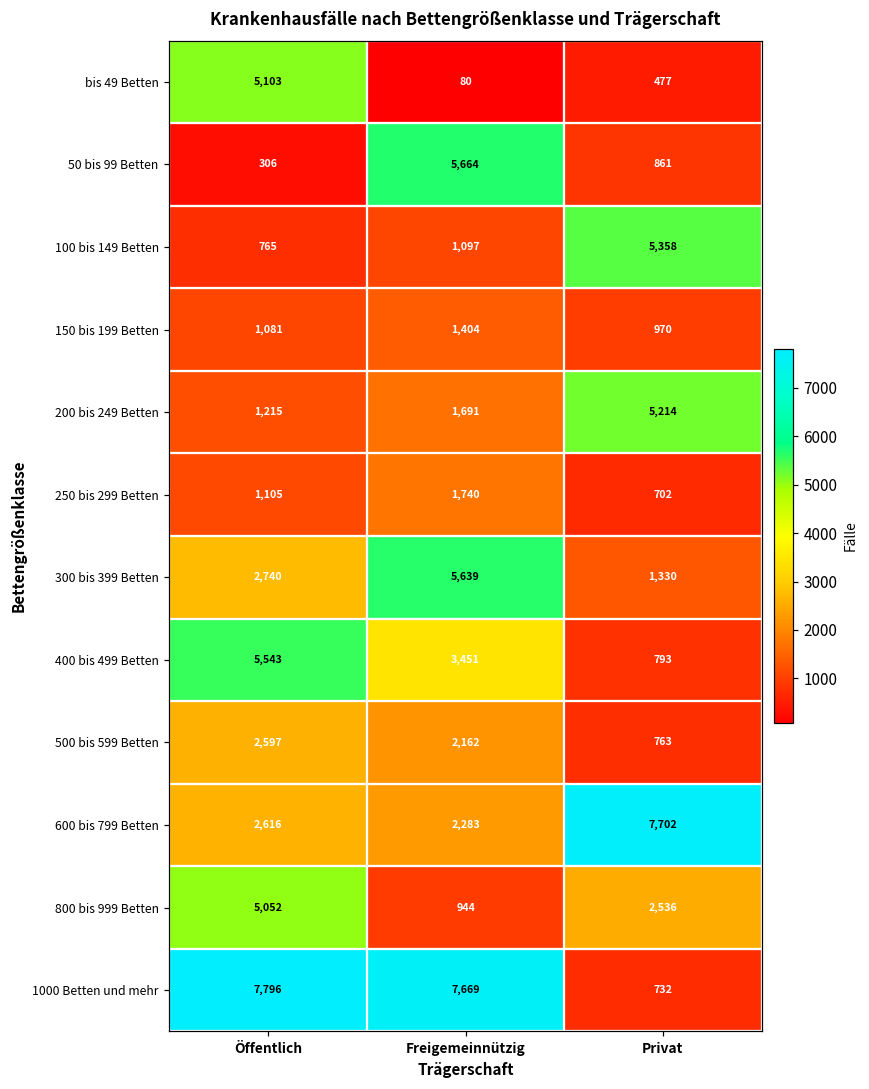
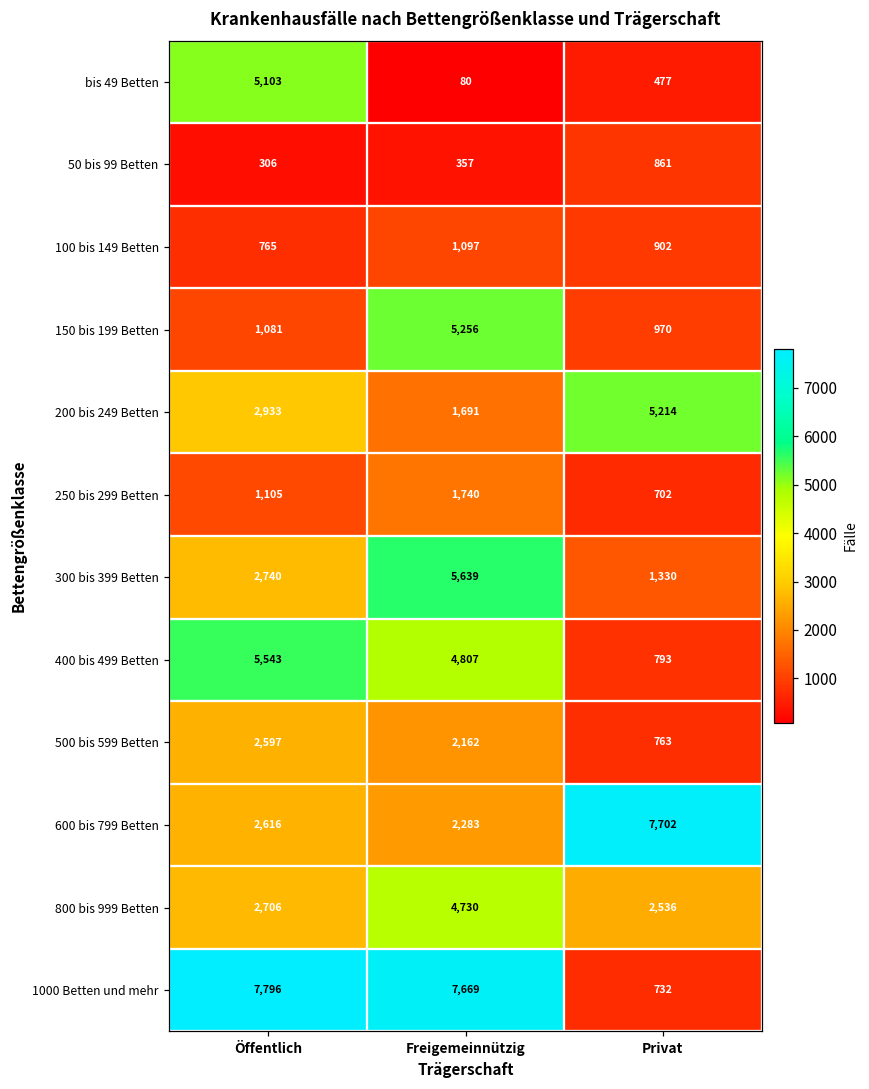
  {
    "bis 49 Betten": {
      "Öffentlich": "5,103",
      "Freigemeinnützig": "80",
      "Privat": "477"
    },
    "50 bis 99 Betten": {
      "Öffentlich": "306",
-     "Freigemeinnützig": "5,664",
+     "Freigemeinnützig": "357",
      "Privat": "861"
    },
    "100 bis 149 Betten": {
      "Öffentlich": "765",
      "Freigemeinnützig": "1,097",
-     "Privat": "5,358"
+     "Privat": "902"
    },
    "150 bis 199 Betten": {
      "Öffentlich": "1,081",
-     "Freigemeinnützig": "1,404",
+     "Freigemeinnützig": "5,256",
      "Privat": "970"
    },
    "200 bis 249 Betten": {
-     "Öffentlich": "1,215",
+     "Öffentlich": "2,933",
      "Freigemeinnützig": "1,691",
      "Privat": "5,214"
    },
    "250 bis 299 Betten": {
      "Öffentlich": "1,105",
      "Freigemeinnützig": "1,740",
      "Privat": "702"
    },
    "300 bis 399 Betten": {
      "Öffentlich": "2,740",
      "Freigemeinnützig": "5,639",
      "Privat": "1,330"
    },
    "400 bis 499 Betten": {
      "Öffentlich": "5,543",
-     "Freigemeinnützig": "3,451",
+     "Freigemeinnützig": "4,807",
      "Privat": "793"
    },
    "500 bis 599 Betten": {
      "Öffentlich": "2,597",
      "Freigemeinnützig": "2,162",
      "Privat": "763"
    },
    "600 bis 799 Betten": {
      "Öffentlich": "2,616",
      "Freigemeinnützig": "2,283",
      "Privat": "7,702"
    },
    "800 bis 999 Betten": {
-     "Öffentlich": "5,052",
-     "Freigemeinnützig": "944",
+     "Öffentlich": "2,706",
+     "Freigemeinnützig": "4,730",
      "Privat": "2,536"
    },
    "1000 Betten und mehr": {
      "Öffentlich": "7,796",
      "Freigemeinnützig": "7,669",
      "Privat": "732"
    }
  }
